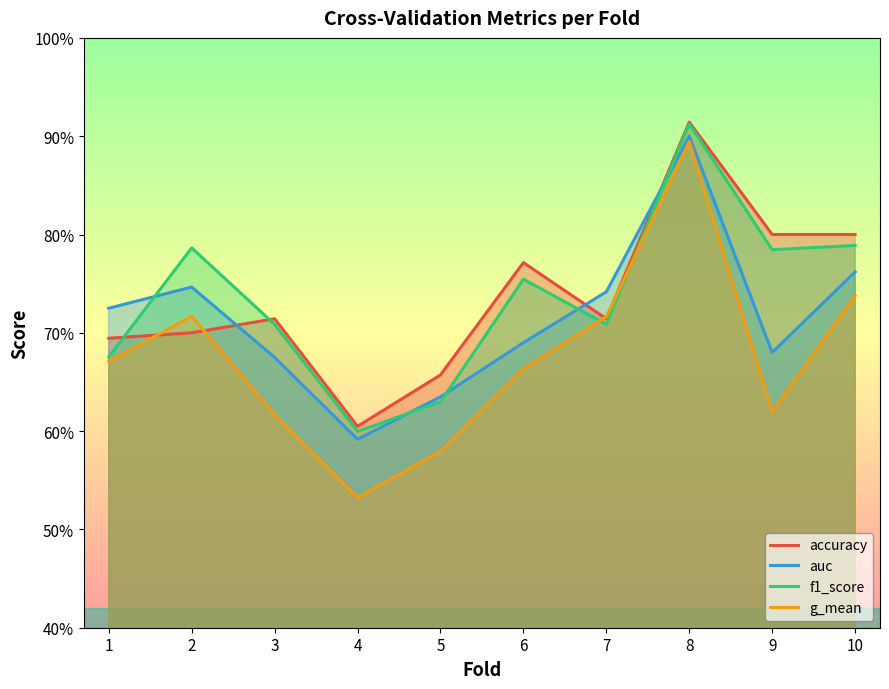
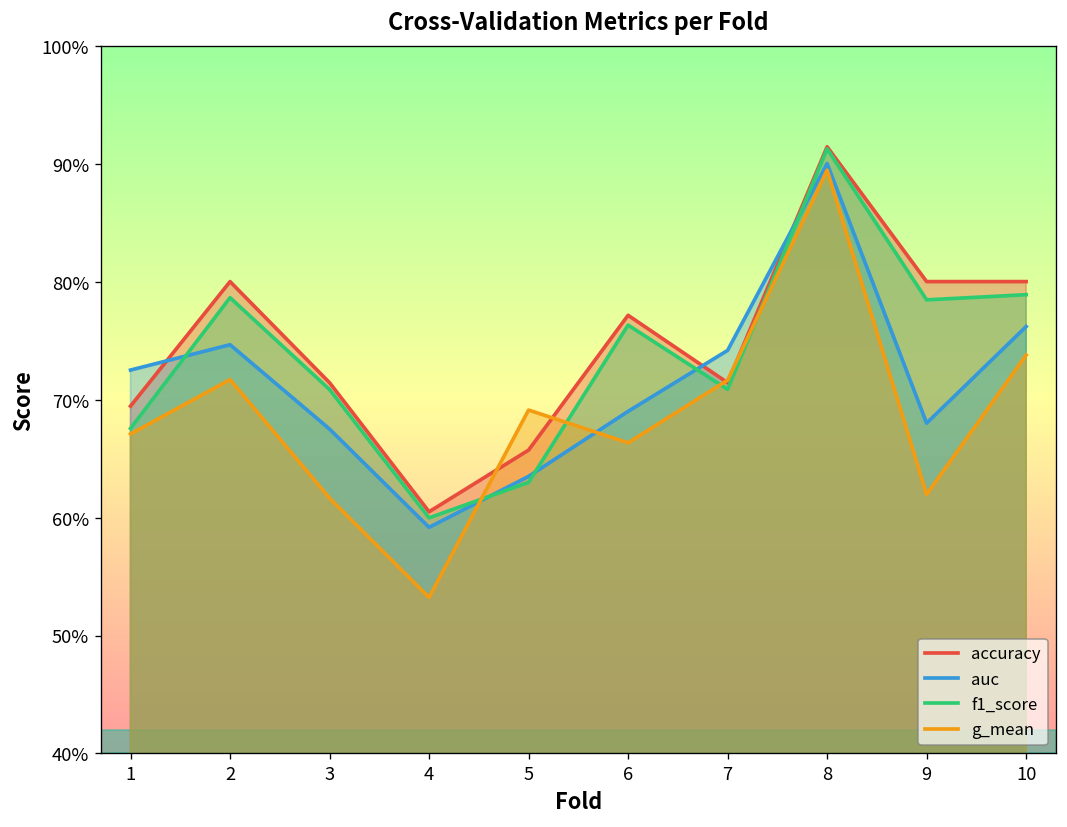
  {
    "accuracy": {
      "1": "69%",
-     "2": "70%",
+     "2": "80%",
      "3": "71%",
      "4": "60%",
      "5": "66%",
      "6": "77%",
      "9": "80%",
      "10": "80%"
    },
    "auc": {
      "1": "73%",
      "2": "75%",
      "3": "68%",
      "4": "59%",
      "5": "63%",
      "6": "69%",
      "7": "74%",
      "8": "90%",
      "9": "68%",
      "10": "76%"
    },
    "f1_score": {
      "1": "68%",
      "2": "79%",
      "3": "71%",
      "4": "60%",
      "5": "63%",
-     "6": "75%",
+     "6": "76%",
      "7": "71%",
      "9": "78%",
      "10": "79%"
    },
    "g_mean": {
      "1": "67%",
      "2": "72%",
      "3": "62%",
      "4": "53%",
-     "5": "58%",
+     "5": "69%",
      "6": "66%",
      "8": "89%",
      "9": "62%",
      "10": "74%"
    }
  }
